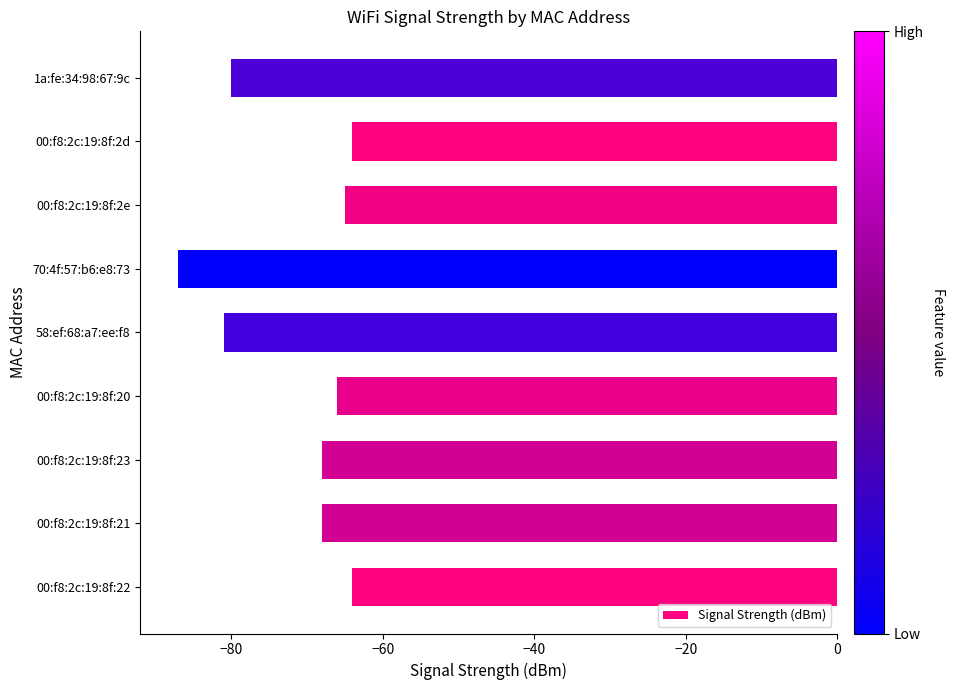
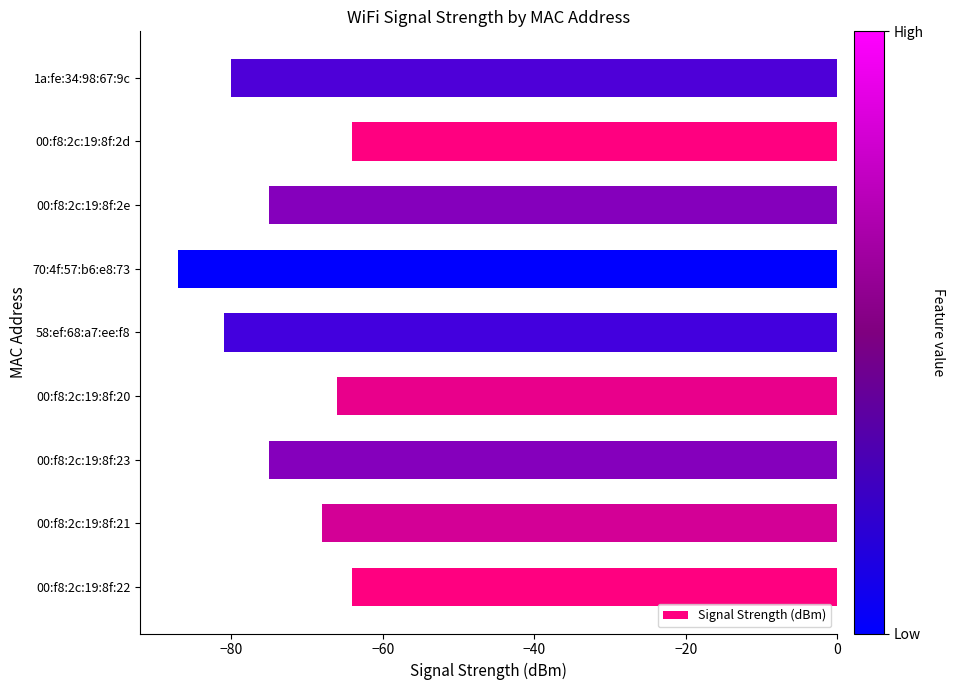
  {
    "1a:fe:34:98:67:9c": -80,
    "00:f8:2c:19:8f:2d": -64,
-   "00:f8:2c:19:8f:2e": -65,
+   "00:f8:2c:19:8f:2e": -75,
    "70:4f:57:b6:e8:73": -87,
    "58:ef:68:a7:ee:f8": -81,
    "00:f8:2c:19:8f:20": -66,
-   "00:f8:2c:19:8f:23": -68,
+   "00:f8:2c:19:8f:23": -75,
    "00:f8:2c:19:8f:21": -68,
    "00:f8:2c:19:8f:22": -64
  }
